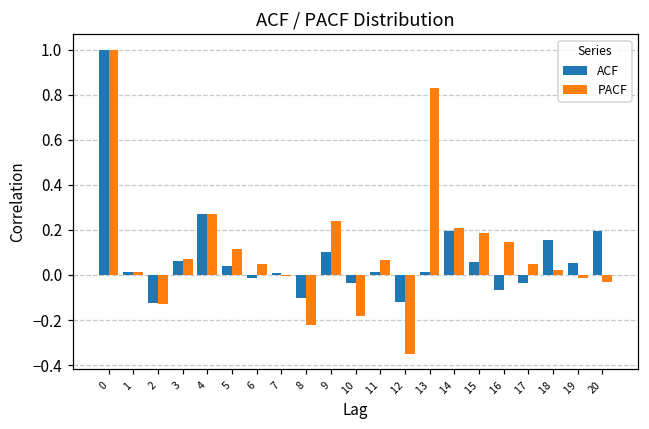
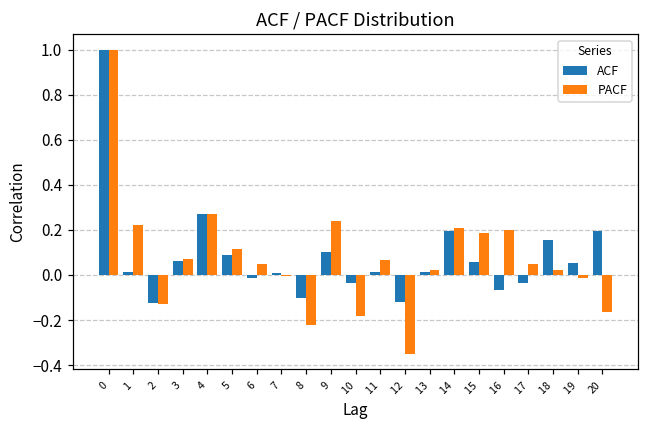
  {
    "ACF": {
      "0": 1.00,
      "1": 0.01,
      "2": -0.12,
      "3": 0.06,
      "4": 0.27,
-     "5": 0.04,
+     "5": 0.09,
      "6": -0.01,
      "8": -0.10,
      "9": 0.10,
      "10": -0.03,
      "11": 0.01,
      "12": -0.12,
      "14": 0.20,
      "15": 0.06,
      "16": -0.07,
      "17": -0.03,
      "18": 0.16,
      "19": 0.05,
      "20": 0.19
    },
    "PACF": {
      "0": 1.00,
-     "1": 0.01,
+     "1": 0.22,
      "2": -0.13,
      "3": 0.07,
      "4": 0.27,
      "5": 0.11,
      "6": 0.05,
      "8": -0.22,
      "9": 0.24,
      "10": -0.18,
      "11": 0.06,
      "12": -0.35,
-     "13": 0.83,
+     "13": 0.02,
      "14": 0.21,
      "15": 0.19,
-     "16": 0.15,
+     "16": 0.20,
      "17": 0.05,
      "18": 0.02,
      "19": -0.02,
-     "20": -0.03
+     "20": -0.17
    }
  }
